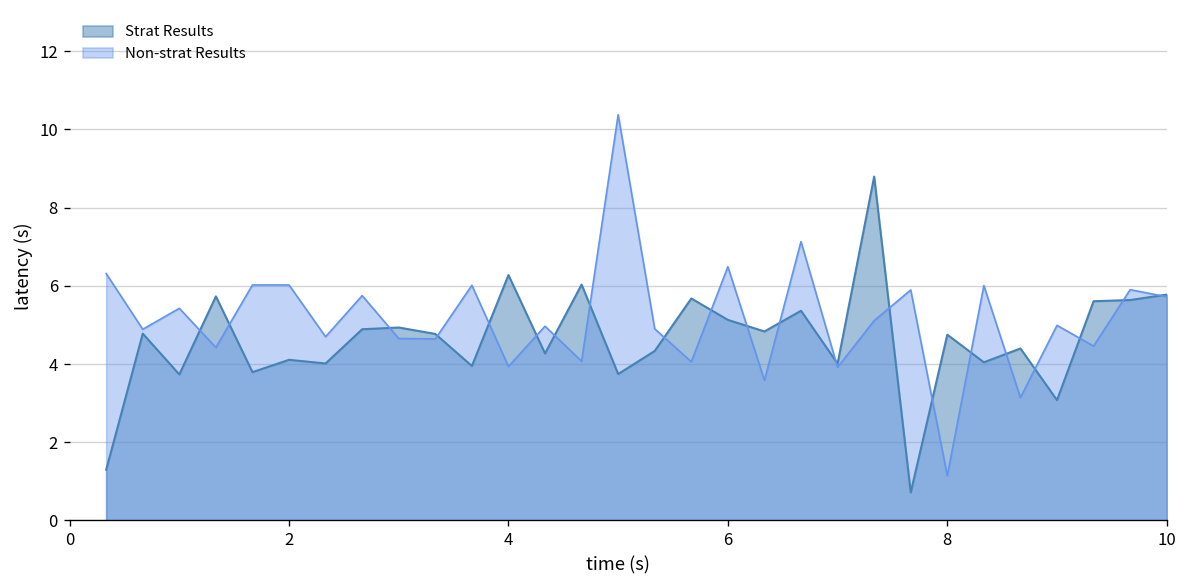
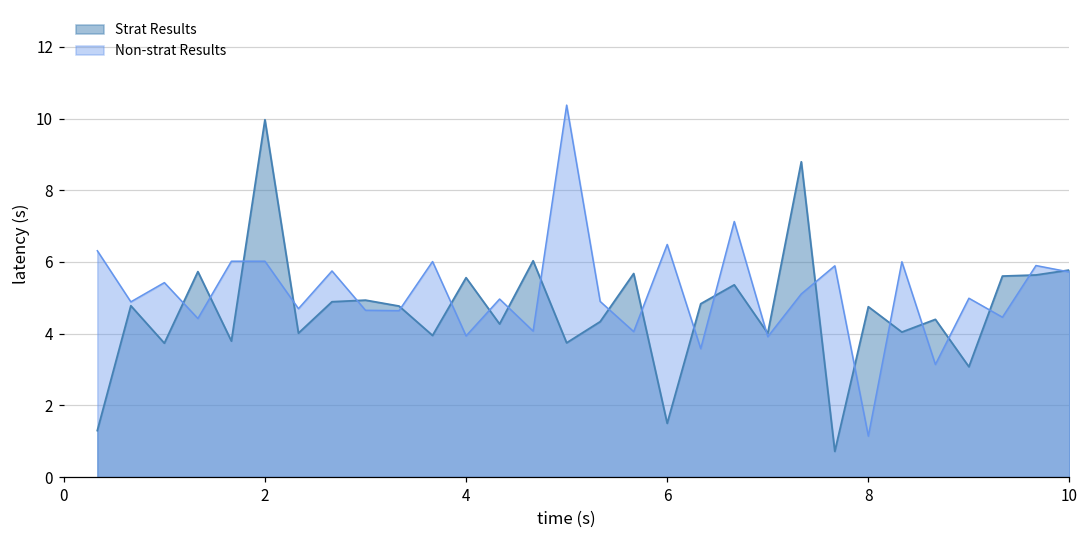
  {
    "Strat Results": {
-     "2": 4.1,
-     "4": 6.3,
-     "6": 5.1,
+     "2": 10.0,
+     "4": 5.6,
+     "6": 1.5,
      "8": 4.8
    },
    "Non-strat Results": {
      "2": 6.0,
      "4": 3.9,
      "6": 6.5,
      "8": 1.1
    }
  }
